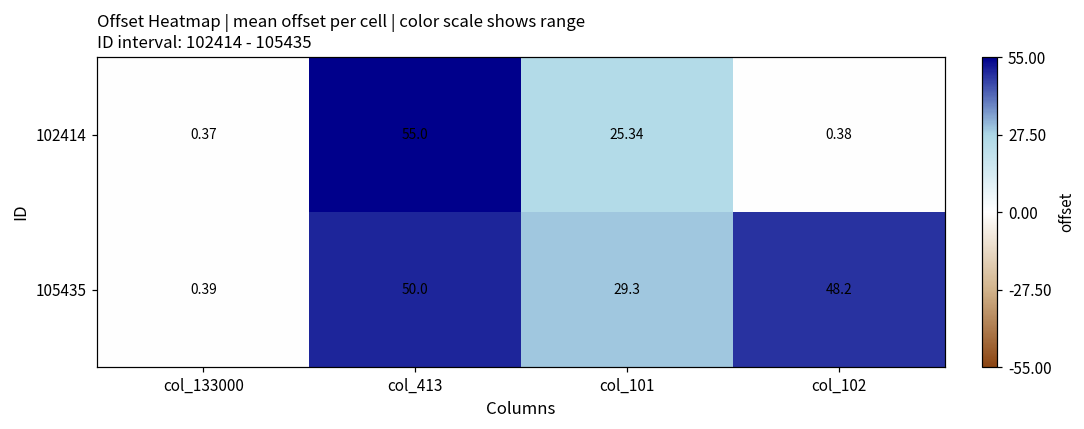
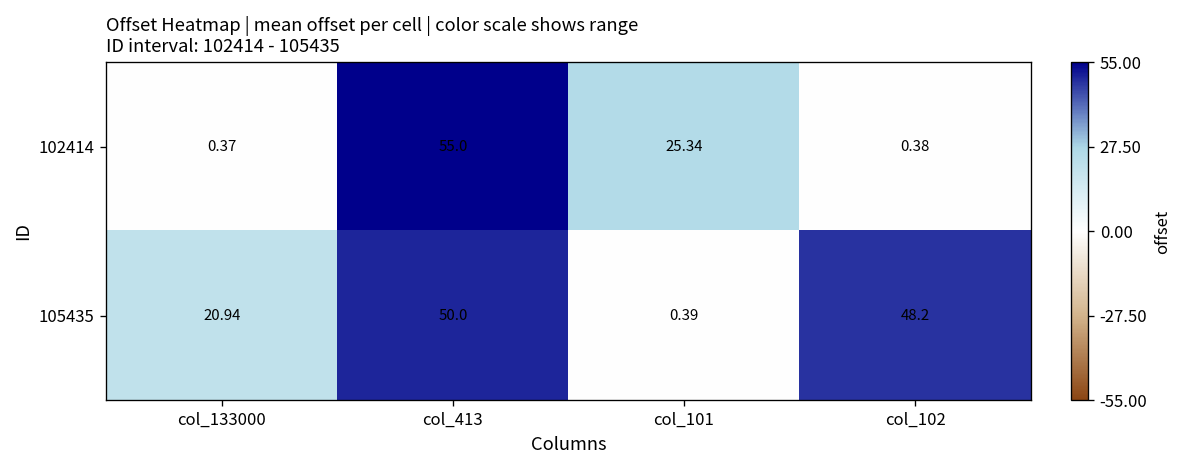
  {
    "102414": {
      "col_133000": 0.37,
      "col_413": 55.0,
      "col_101": 25.34,
      "col_102": 0.38
    },
    "105435": {
-     "col_133000": 0.39,
+     "col_133000": 20.94,
      "col_413": 50.0,
-     "col_101": 29.3,
+     "col_101": 0.39,
      "col_102": 48.2
    }
  }
